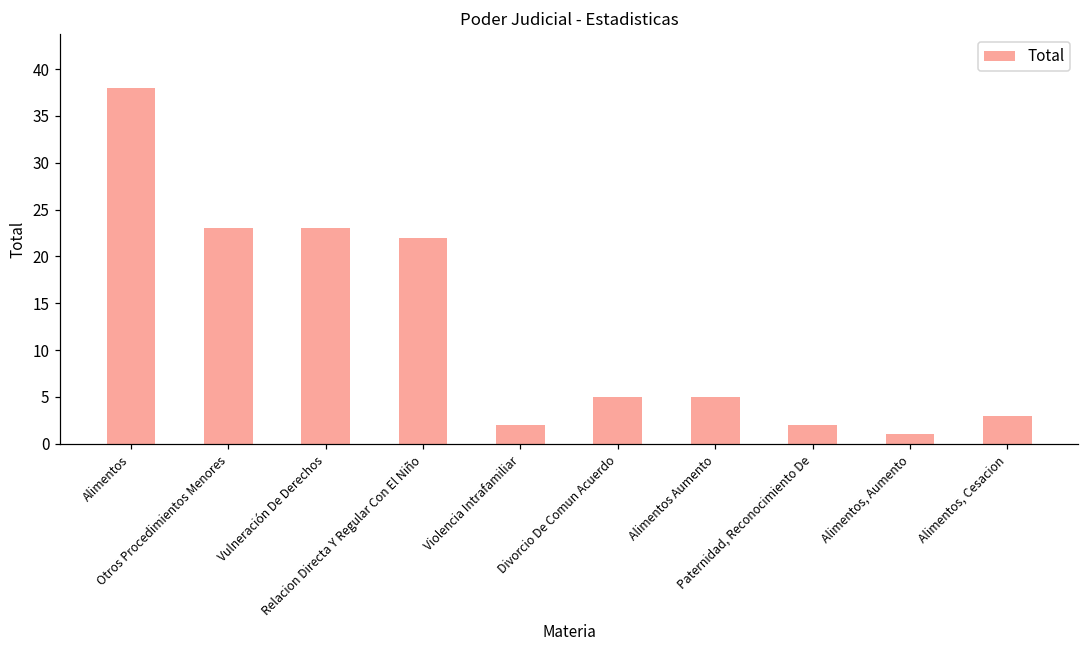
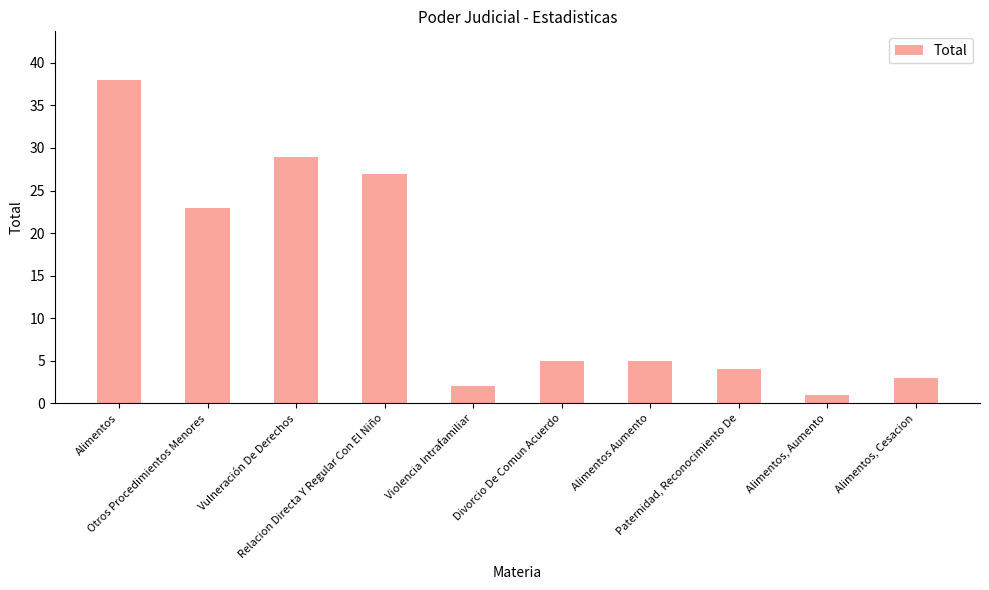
  {
    "Alimentos": 38,
    "Otros Procedimientos Menores": 23,
-   "Vulneración De Derechos": 23,
-   "Relacion Directa Y Regular Con El Niño": 22,
+   "Vulneración De Derechos": 29,
+   "Relacion Directa Y Regular Con El Niño": 27,
    "Violencia Intrafamiliar": 2,
    "Divorcio De Comun Acuerdo": 5,
    "Alimentos Aumento": 5,
-   "Paternidad, Reconocimiento De": 2,
+   "Paternidad, Reconocimiento De": 4,
    "Alimentos, Aumento": 1,
    "Alimentos, Cesacion": 3
  }
